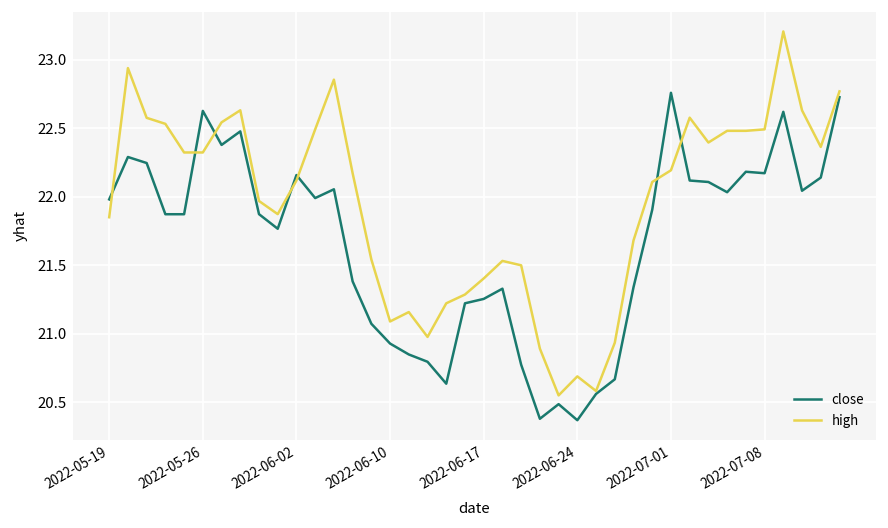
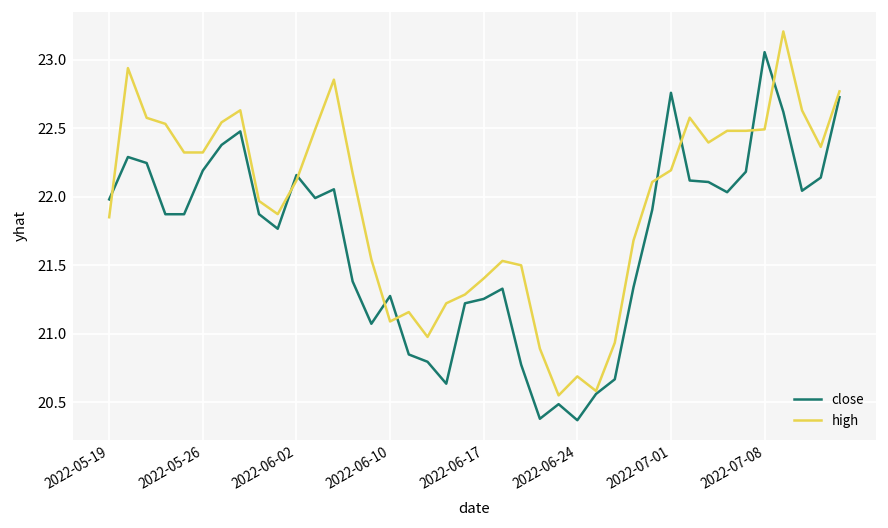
  {
    "close": {
      "2022-05-19": 21.98,
-     "2022-05-26": 22.63,
+     "2022-05-26": 22.19,
      "2022-06-02": 22.16,
-     "2022-06-10": 20.93,
+     "2022-06-10": 21.28,
      "2022-06-17": 21.26,
      "2022-06-24": 20.37,
      "2022-07-01": 22.76,
-     "2022-07-08": 22.17
+     "2022-07-08": 23.06
    },
    "high": {
      "2022-05-19": 21.85,
      "2022-05-26": 22.32,
      "2022-06-02": 22.12,
      "2022-06-10": 21.09,
      "2022-06-17": 21.40,
      "2022-06-24": 20.69,
      "2022-07-01": 22.19,
      "2022-07-08": 22.49
    }
  }
